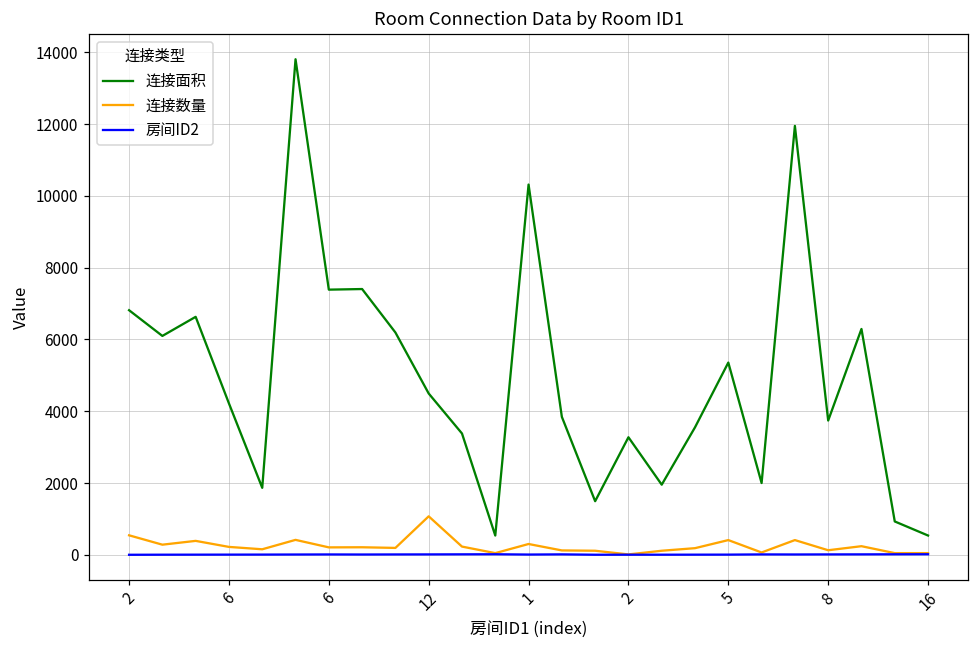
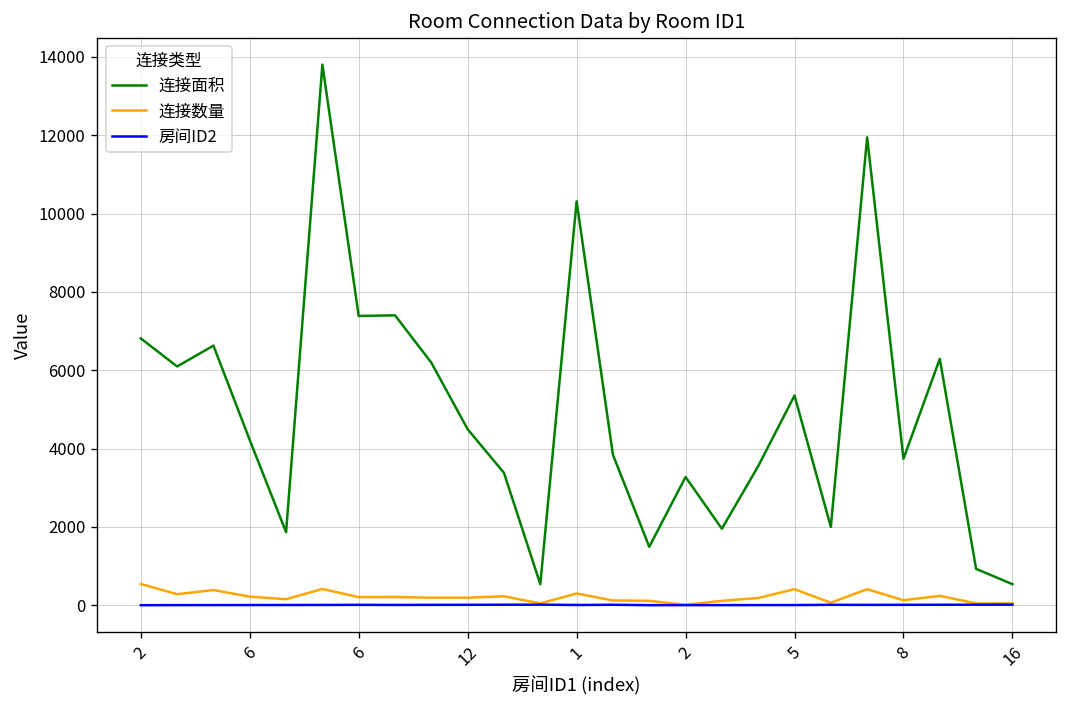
  {
    "连接面积": {
      "12": 4500
    },
    "连接数量": {
-     "12": 1100
+     "12": 200
    },
    "房间ID2": {
      "12": 0
    }
  }
